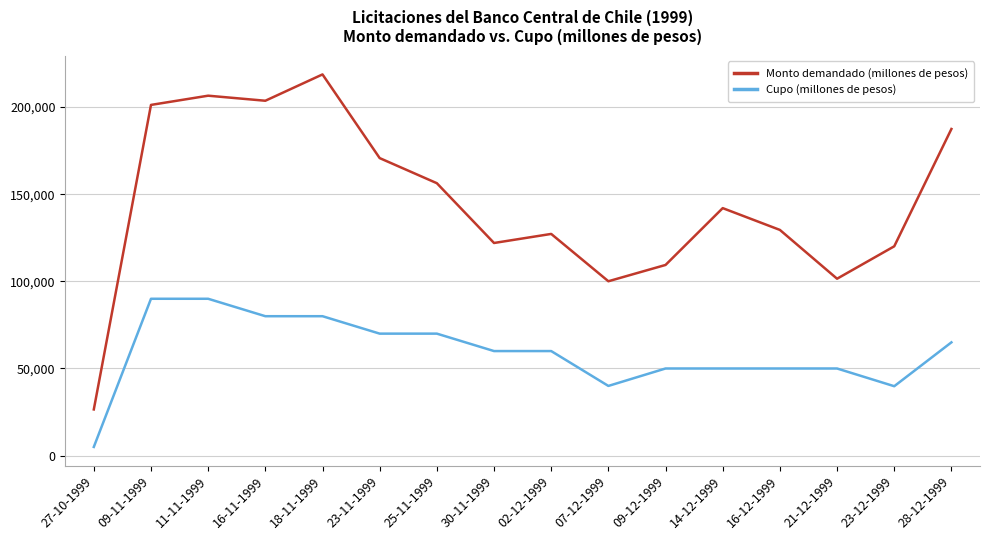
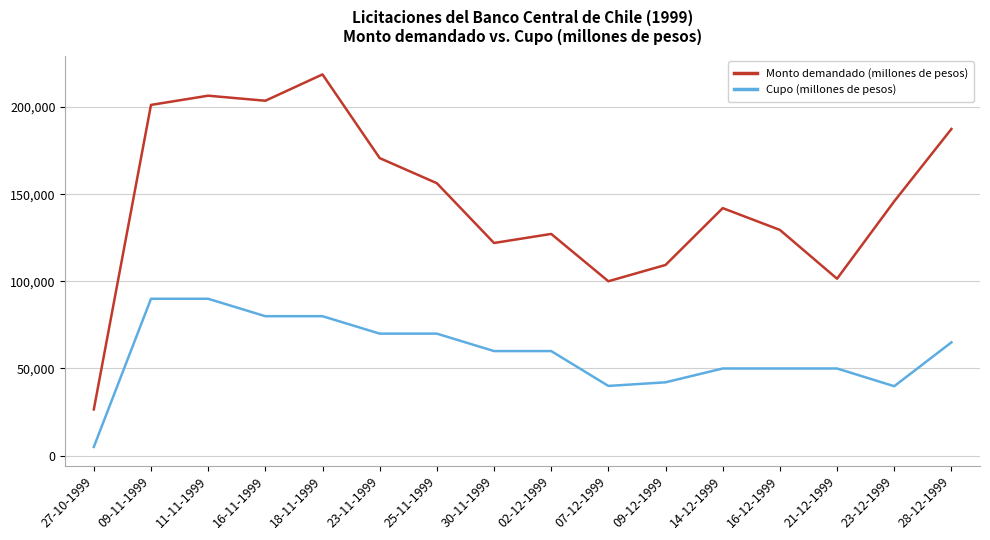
  {
    "Monto demandado (millones de pesos)": {
      "27-10-1999": "27,000",
      "09-11-1999": "201,000",
      "11-11-1999": "207,000",
      "16-11-1999": "204,000",
      "18-11-1999": "219,000",
      "23-11-1999": "171,000",
      "25-11-1999": "156,000",
      "30-11-1999": "122,000",
      "02-12-1999": "127,000",
      "07-12-1999": "100,000",
      "09-12-1999": "109,000",
      "14-12-1999": "142,000",
      "16-12-1999": "130,000",
      "21-12-1999": "102,000",
-     "23-12-1999": "120,000",
+     "23-12-1999": "146,000",
      "28-12-1999": "187,000"
    },
    "Cupo (millones de pesos)": {
      "27-10-1999": "5,000",
      "09-11-1999": "90,000",
      "11-11-1999": "90,000",
      "16-11-1999": "80,000",
      "18-11-1999": "80,000",
      "23-11-1999": "70,000",
      "25-11-1999": "70,000",
      "30-11-1999": "60,000",
      "02-12-1999": "60,000",
      "07-12-1999": "40,000",
-     "09-12-1999": "50,000",
+     "09-12-1999": "42,000",
      "14-12-1999": "50,000",
      "16-12-1999": "50,000",
      "21-12-1999": "50,000",
      "23-12-1999": "40,000",
      "28-12-1999": "65,000"
    }
  }
